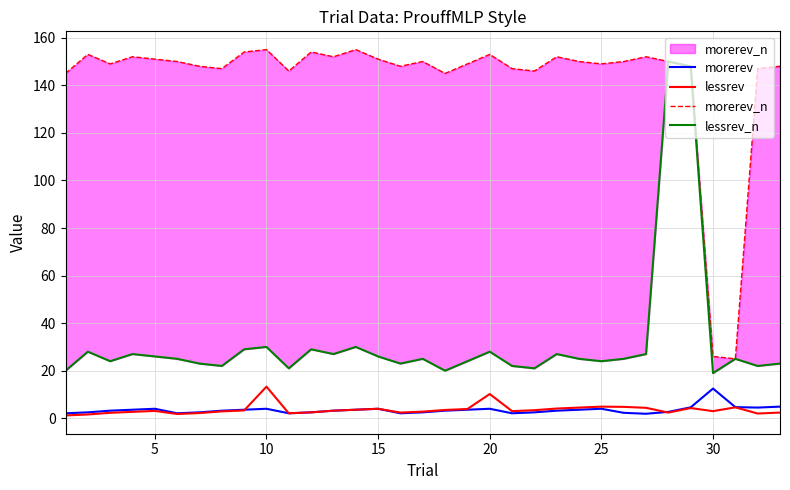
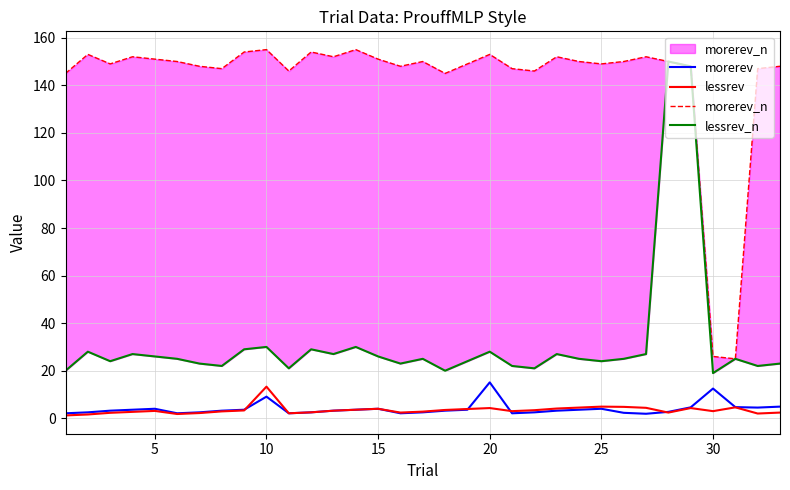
  {
    "morerev": {
-     "10": 4,
-     "20": 4,
+     "10": 9,
+     "20": 15,
      "30": 13
    },
    "lessrev": {
      "10": 13,
-     "20": 10,
+     "20": 4,
      "30": 3
    },
    "lessrev_n": {
      "5": 26,
      "10": 30,
      "15": 26,
      "20": 28,
      "25": 24,
      "30": 19
    }
  }
